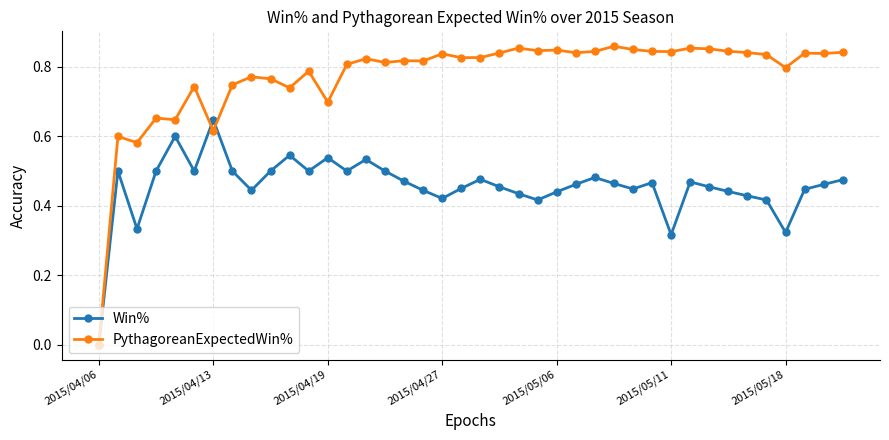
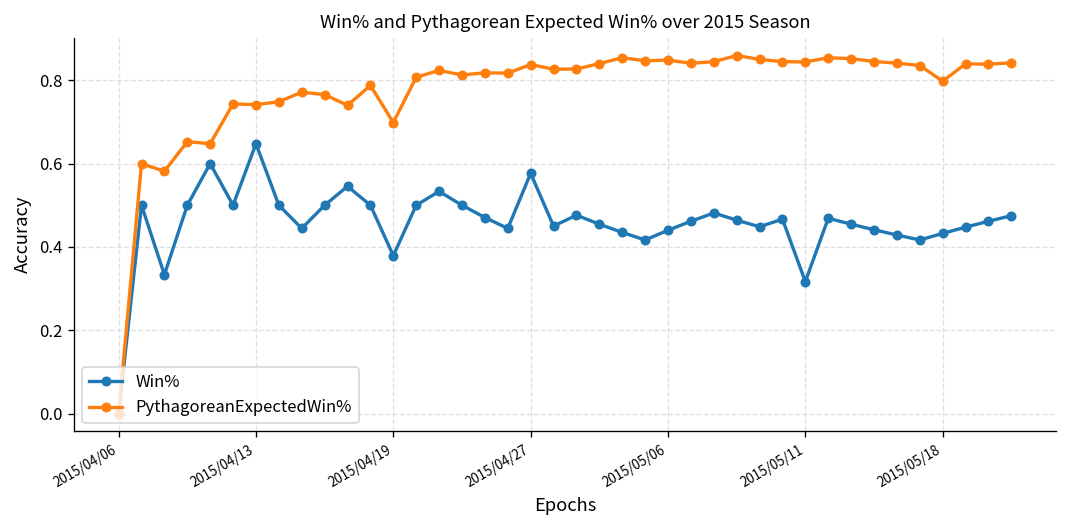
  {
    "Win%": {
      "2015/04/13": 0.65,
-     "2015/04/19": 0.54,
-     "2015/04/27": 0.42,
+     "2015/04/19": 0.38,
+     "2015/04/27": 0.58,
      "2015/05/11": 0.32,
-     "2015/05/18": 0.32
+     "2015/05/18": 0.43
    },
    "PythagoreanExpectedWin%": {
-     "2015/04/13": 0.62,
+     "2015/04/13": 0.74,
      "2015/04/19": 0.70,
      "2015/04/27": 0.84,
      "2015/05/11": 0.84,
      "2015/05/18": 0.80
    }
  }
